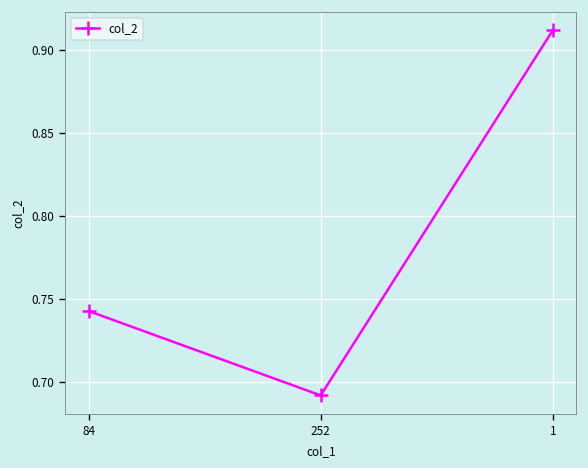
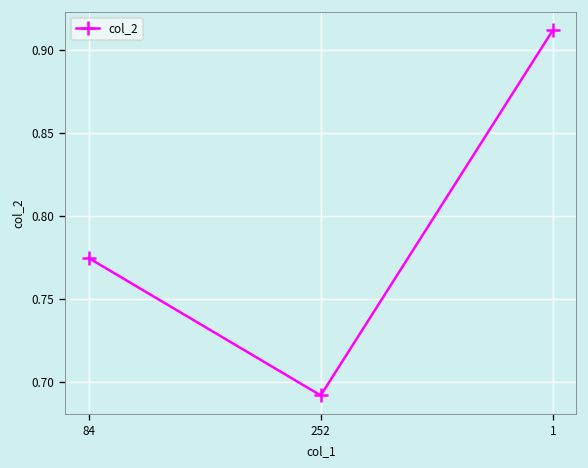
  {
-   "84": 0.743,
+   "84": 0.775,
    "252": 0.692,
    "1": 0.912
  }
